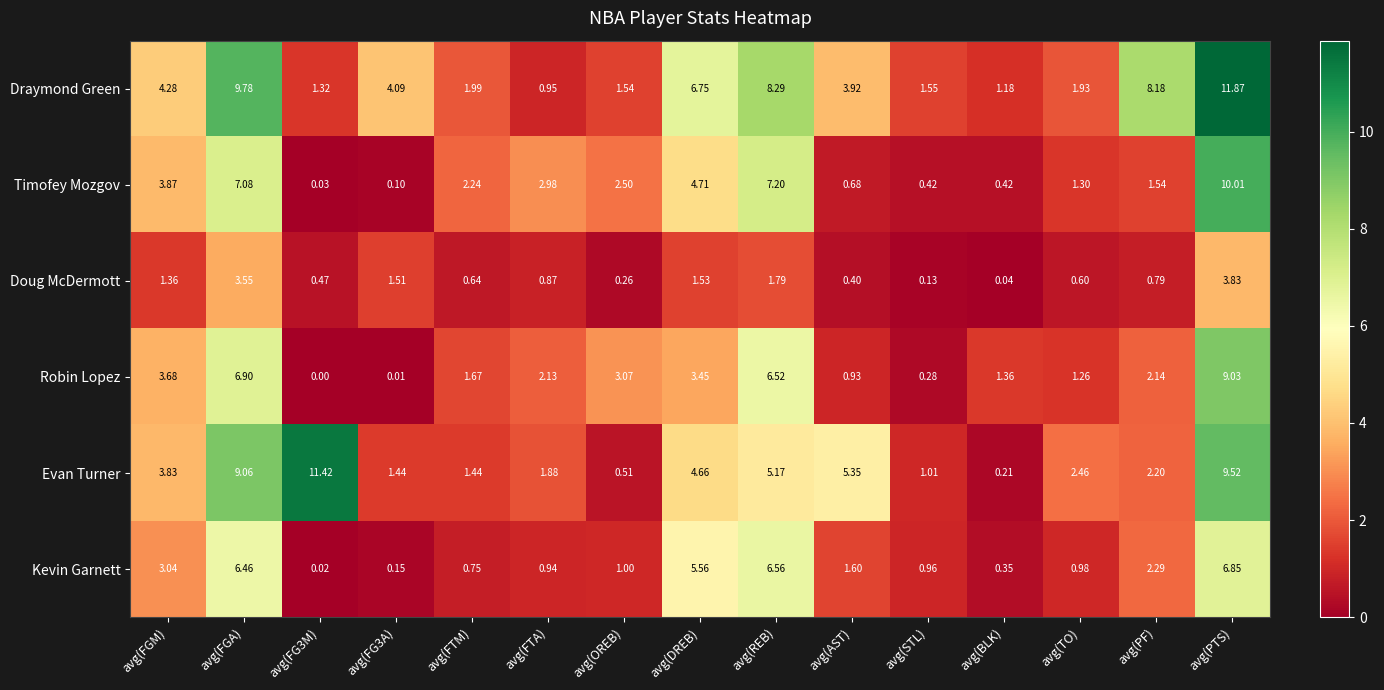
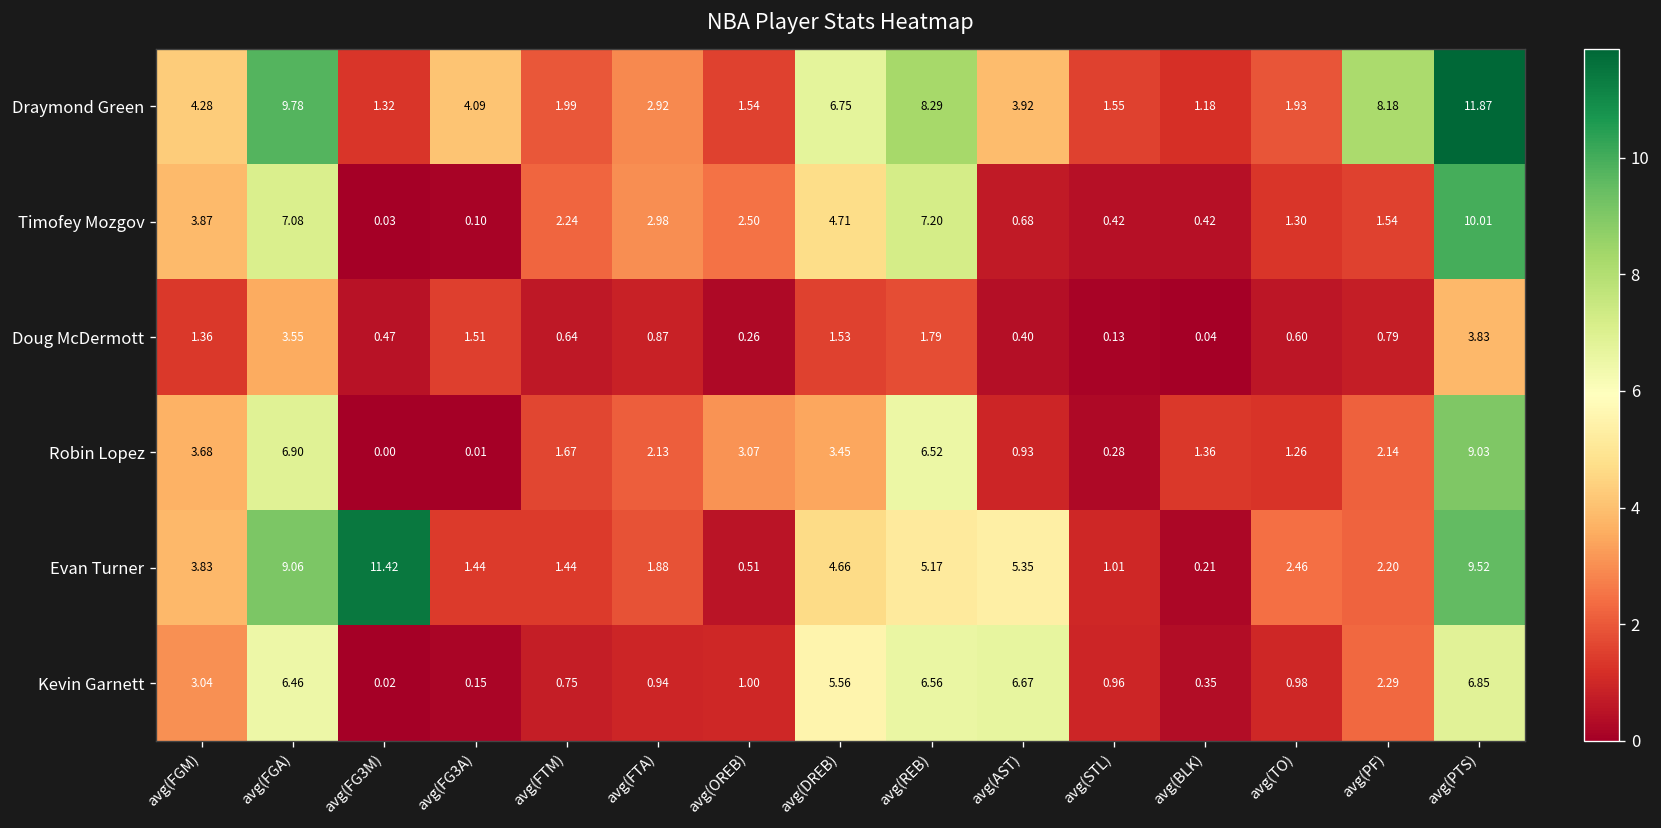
  {
    "Draymond Green": {
      "avg(FGM)": 4.28,
      "avg(FGA)": 9.78,
      "avg(FG3M)": 1.32,
      "avg(FG3A)": 4.09,
      "avg(FTM)": 1.99,
-     "avg(FTA)": 0.95,
+     "avg(FTA)": 2.92,
      "avg(OREB)": 1.54,
      "avg(DREB)": 6.75,
      "avg(REB)": 8.29,
      "avg(AST)": 3.92,
      "avg(STL)": 1.55,
      "avg(BLK)": 1.18,
      "avg(TO)": 1.93,
      "avg(PF)": 8.18,
      "avg(PTS)": 11.87
    },
    "Timofey Mozgov": {
      "avg(FGM)": 3.87,
      "avg(FGA)": 7.08,
      "avg(FG3M)": 0.03,
      "avg(FG3A)": 0.10,
      "avg(FTM)": 2.24,
      "avg(FTA)": 2.98,
      "avg(OREB)": 2.50,
      "avg(DREB)": 4.71,
      "avg(REB)": 7.20,
      "avg(AST)": 0.68,
      "avg(STL)": 0.42,
      "avg(BLK)": 0.42,
      "avg(TO)": 1.30,
      "avg(PF)": 1.54,
      "avg(PTS)": 10.01
    },
    "Doug McDermott": {
      "avg(FGM)": 1.36,
      "avg(FGA)": 3.55,
      "avg(FG3M)": 0.47,
      "avg(FG3A)": 1.51,
      "avg(FTM)": 0.64,
      "avg(FTA)": 0.87,
      "avg(OREB)": 0.26,
      "avg(DREB)": 1.53,
      "avg(REB)": 1.79,
      "avg(AST)": 0.40,
      "avg(STL)": 0.13,
      "avg(BLK)": 0.04,
      "avg(TO)": 0.60,
      "avg(PF)": 0.79,
      "avg(PTS)": 3.83
    },
    "Robin Lopez": {
      "avg(FGM)": 3.68,
      "avg(FGA)": 6.90,
      "avg(FG3M)": 0.00,
      "avg(FG3A)": 0.01,
      "avg(FTM)": 1.67,
      "avg(FTA)": 2.13,
      "avg(OREB)": 3.07,
      "avg(DREB)": 3.45,
      "avg(REB)": 6.52,
      "avg(AST)": 0.93,
      "avg(STL)": 0.28,
      "avg(BLK)": 1.36,
      "avg(TO)": 1.26,
      "avg(PF)": 2.14,
      "avg(PTS)": 9.03
    },
    "Evan Turner": {
      "avg(FGM)": 3.83,
      "avg(FGA)": 9.06,
      "avg(FG3M)": 11.42,
      "avg(FG3A)": 1.44,
      "avg(FTM)": 1.44,
      "avg(FTA)": 1.88,
      "avg(OREB)": 0.51,
      "avg(DREB)": 4.66,
      "avg(REB)": 5.17,
      "avg(AST)": 5.35,
      "avg(STL)": 1.01,
      "avg(BLK)": 0.21,
      "avg(TO)": 2.46,
      "avg(PF)": 2.20,
      "avg(PTS)": 9.52
    },
    "Kevin Garnett": {
      "avg(FGM)": 3.04,
      "avg(FGA)": 6.46,
      "avg(FG3M)": 0.02,
      "avg(FG3A)": 0.15,
      "avg(FTM)": 0.75,
      "avg(FTA)": 0.94,
      "avg(OREB)": 1.00,
      "avg(DREB)": 5.56,
      "avg(REB)": 6.56,
-     "avg(AST)": 1.60,
+     "avg(AST)": 6.67,
      "avg(STL)": 0.96,
      "avg(BLK)": 0.35,
      "avg(TO)": 0.98,
      "avg(PF)": 2.29,
      "avg(PTS)": 6.85
    }
  }
